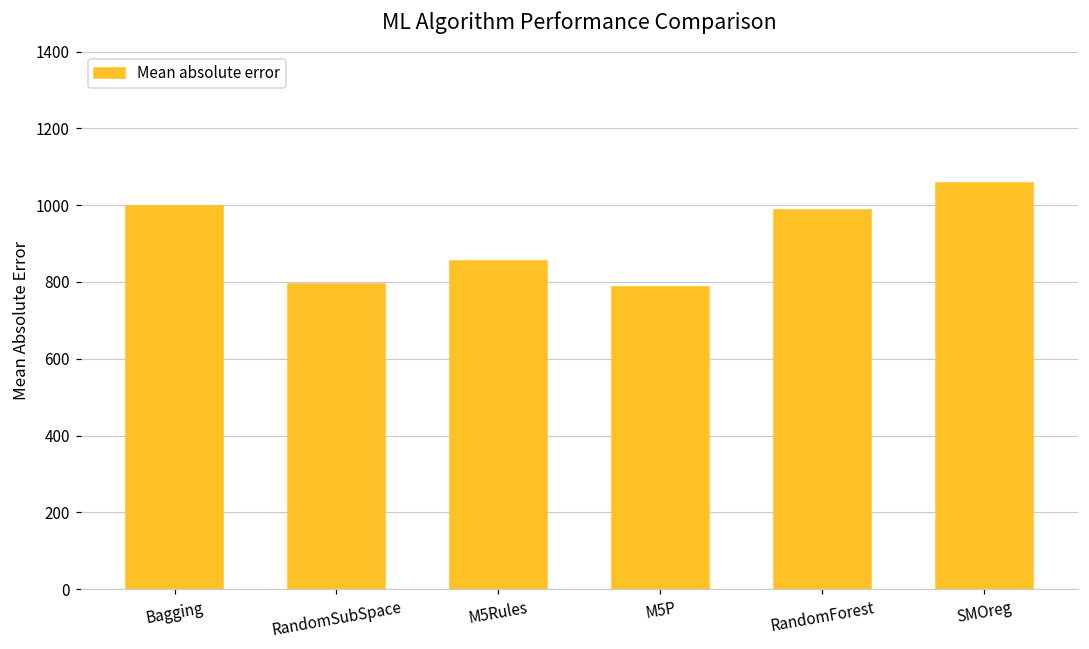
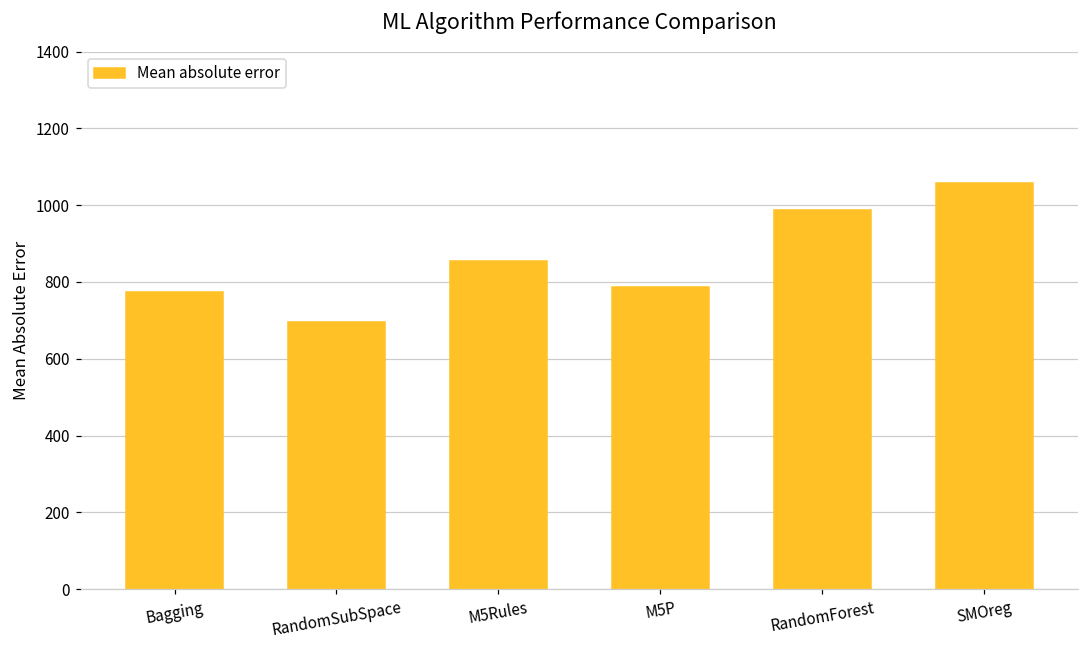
  {
-   "Bagging": 1000,
-   "RandomSubSpace": 790,
+   "Bagging": 780,
+   "RandomSubSpace": 700,
    "M5Rules": 850,
    "M5P": 790,
    "RandomForest": 990,
    "SMOreg": 1060
  }
